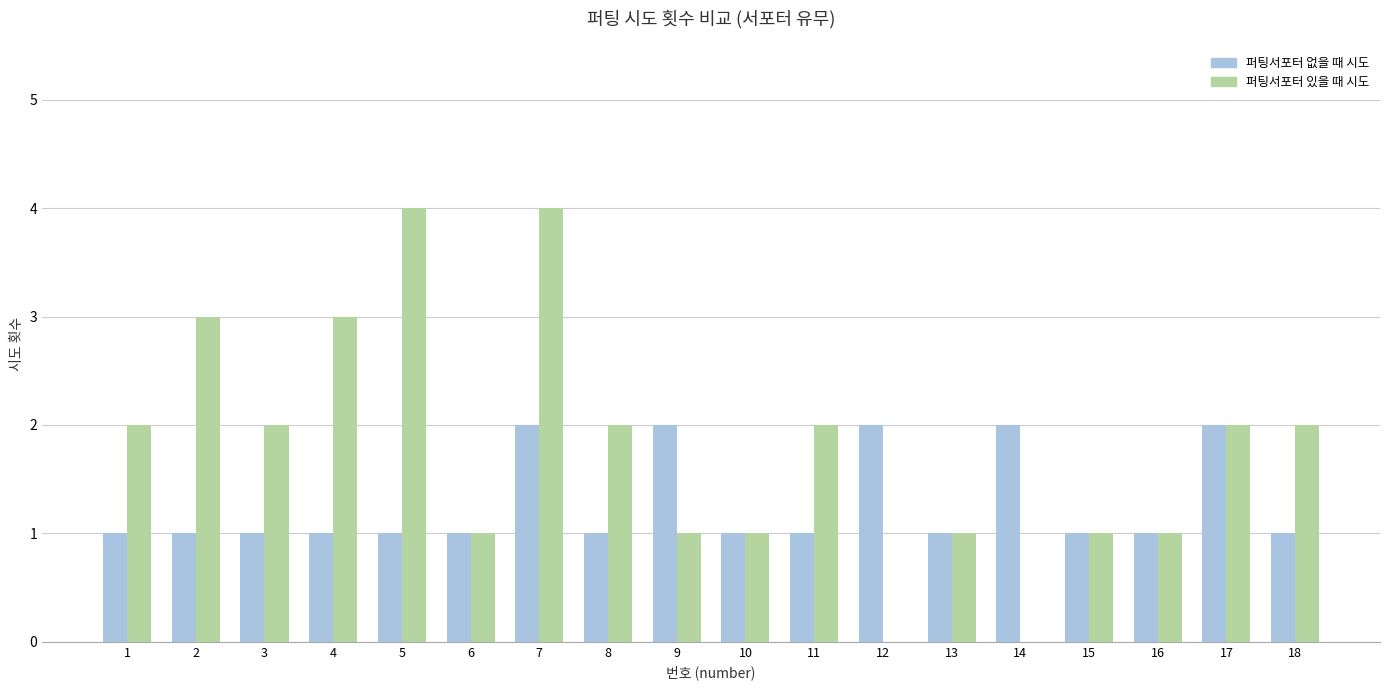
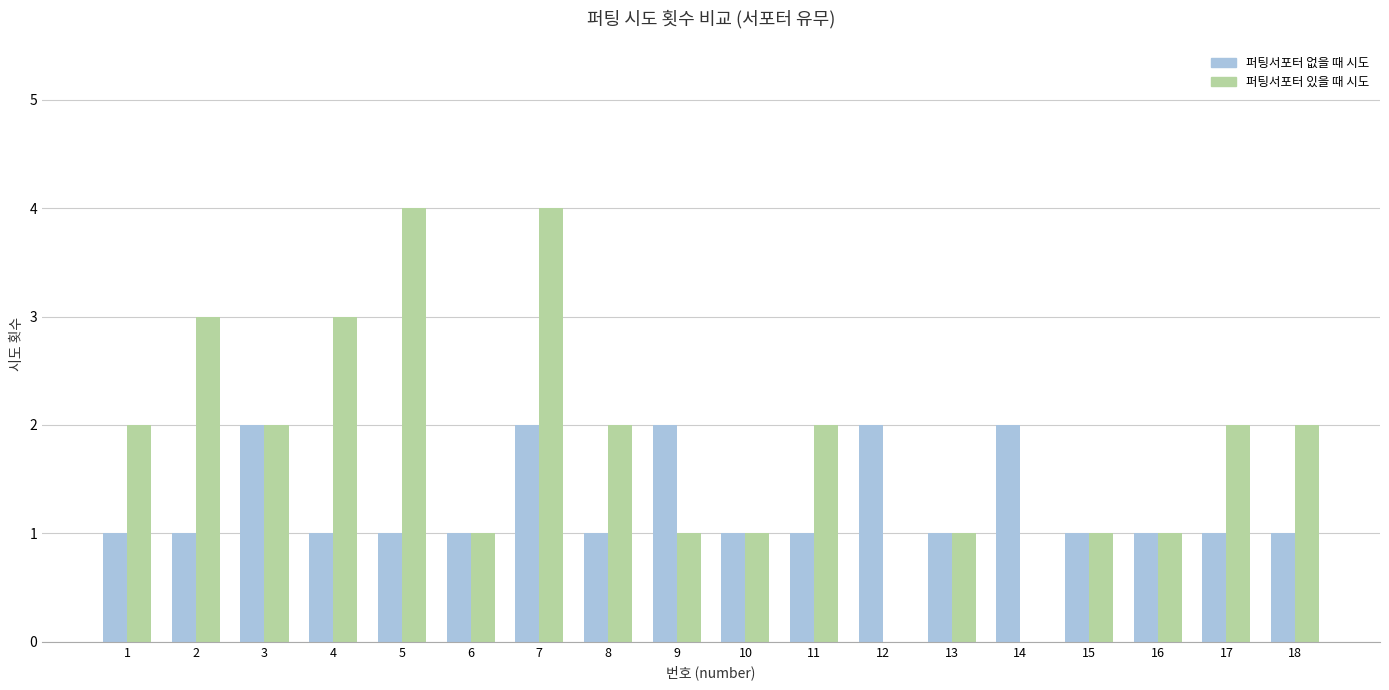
  {
    "퍼팅서포터 없을 때 시도": {
      "1": 1,
      "2": 1,
-     "3": 1,
+     "3": 2,
      "4": 1,
      "5": 1,
      "6": 1,
      "7": 2,
      "8": 1,
      "9": 2,
      "10": 1,
      "11": 1,
      "12": 2,
      "13": 1,
      "14": 2,
      "15": 1,
      "16": 1,
-     "17": 2,
+     "17": 1,
      "18": 1
    },
    "퍼팅서포터 있을 때 시도": {
      "1": 2,
      "2": 3,
      "3": 2,
      "4": 3,
      "5": 4,
      "6": 1,
      "7": 4,
      "8": 2,
      "9": 1,
      "10": 1,
      "11": 2,
      "12": 0,
      "13": 1,
      "14": 0,
      "15": 1,
      "16": 1,
      "17": 2,
      "18": 2
    }
  }
